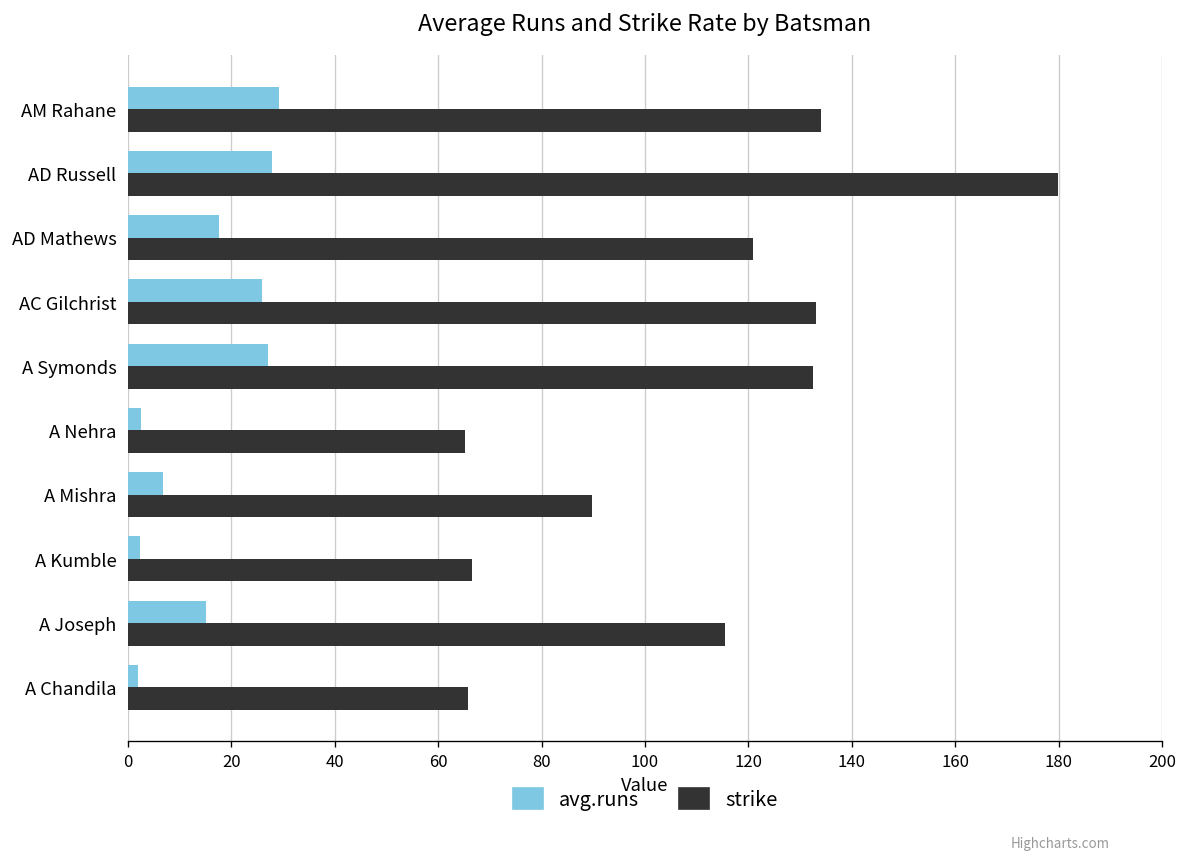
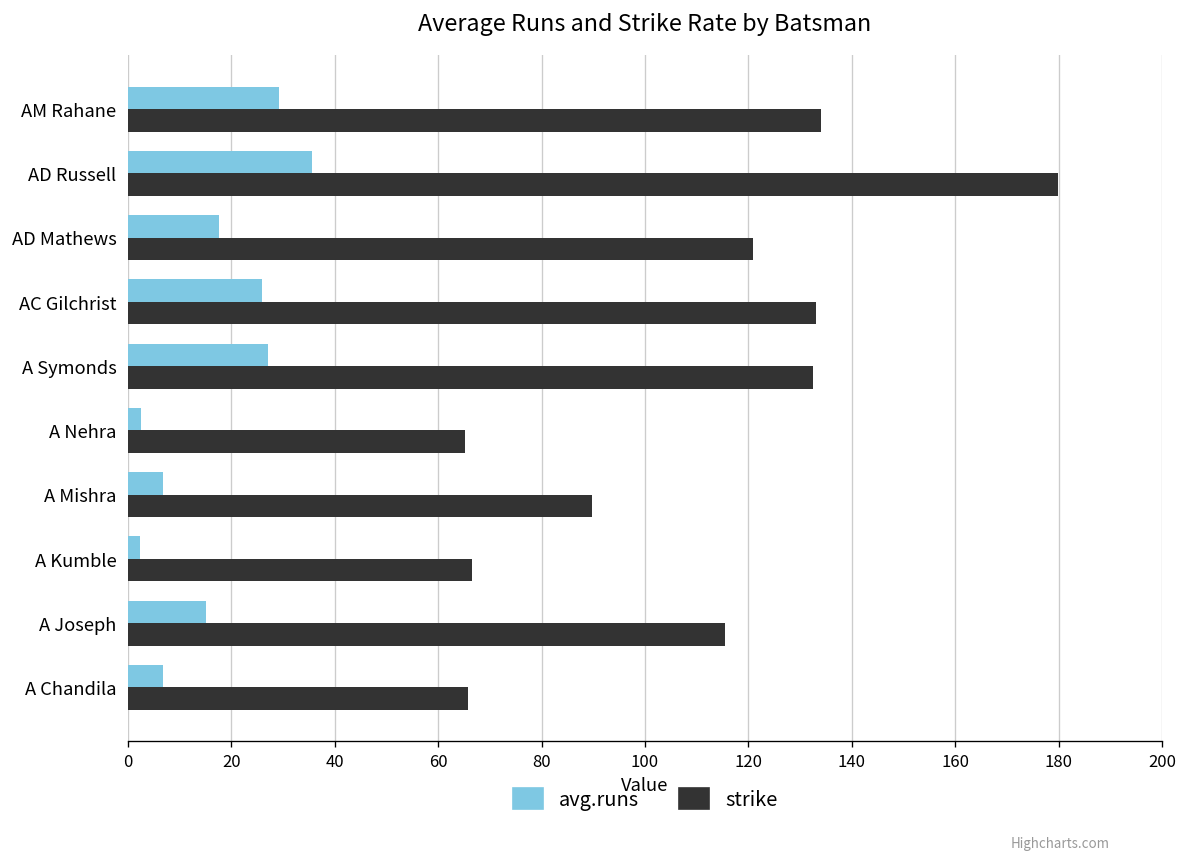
  {
    "avg.runs": {
      "AM Rahane": 29,
-     "AD Russell": 28,
+     "AD Russell": 36,
      "AD Mathews": 18,
      "AC Gilchrist": 26,
      "A Symonds": 27,
      "A Nehra": 2,
      "A Mishra": 7,
      "A Kumble": 2,
      "A Joseph": 15,
-     "A Chandila": 2
+     "A Chandila": 7
    },
    "strike": {
      "AM Rahane": 134,
      "AD Russell": 180,
      "AD Mathews": 121,
      "AC Gilchrist": 133,
      "A Symonds": 133,
      "A Nehra": 65,
      "A Mishra": 90,
      "A Kumble": 66,
      "A Joseph": 115,
      "A Chandila": 66
    }
  }
